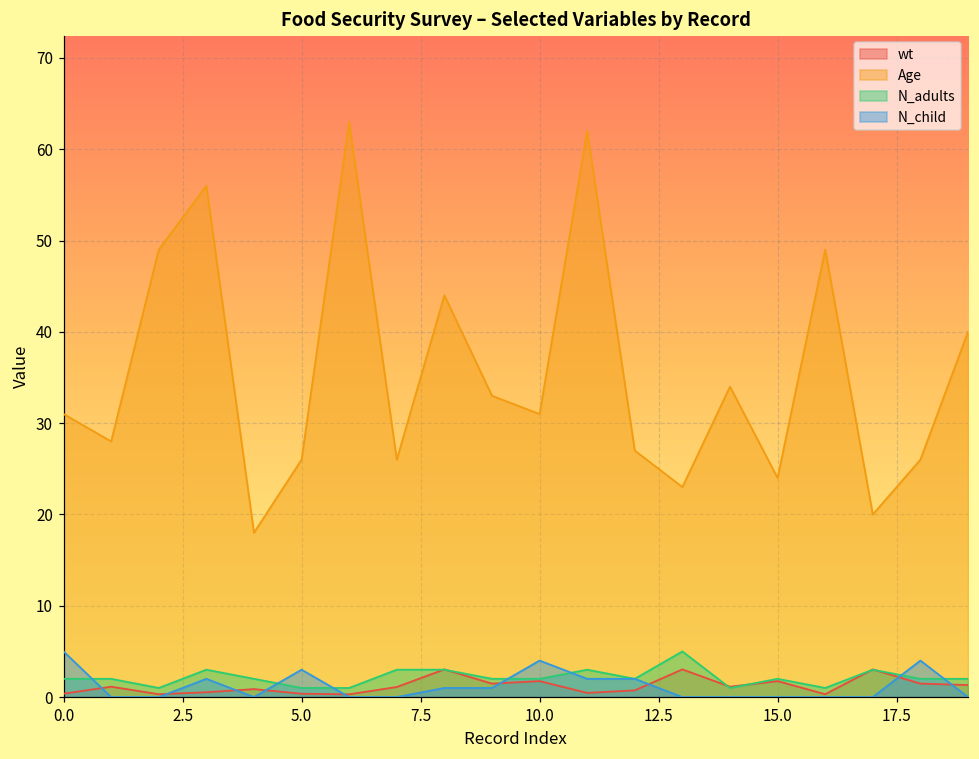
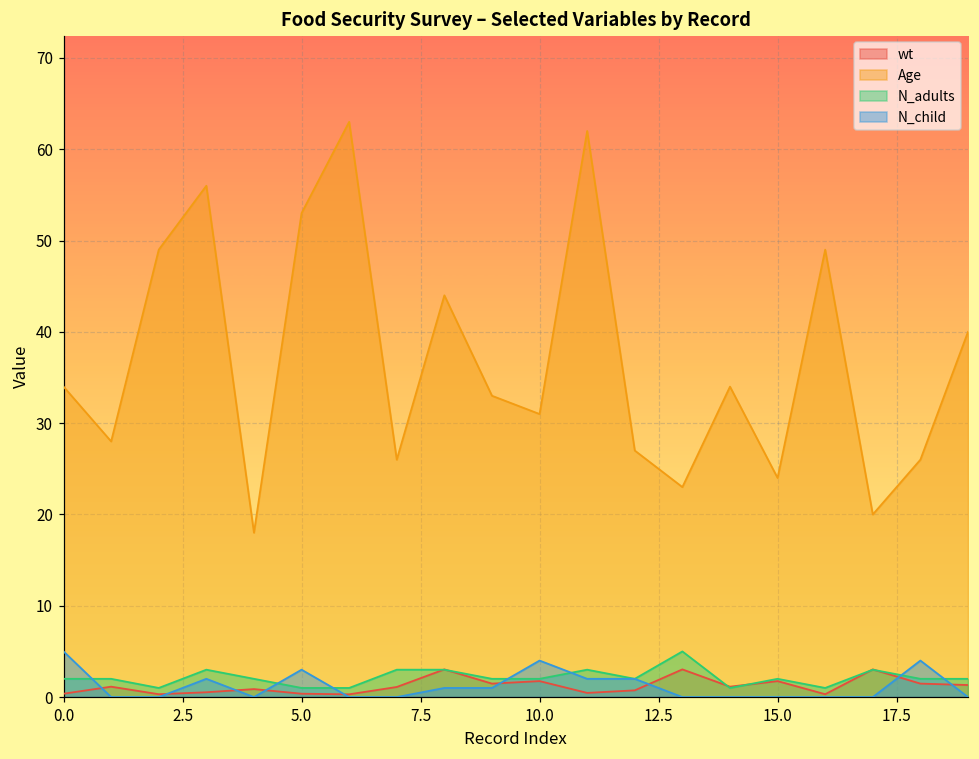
  {
    "wt": {
      "0.0": 0,
      "5.0": 0
    },
    "Age": {
-     "0.0": 31,
-     "5.0": 26,
+     "0.0": 34,
+     "5.0": 53,
      "10.0": 31,
      "15.0": 24
    },
    "N_adults": {
      "0.0": 2,
      "5.0": 1
    },
    "N_child": {
      "0.0": 5,
      "5.0": 3,
      "10.0": 4,
      "15.0": 0
    }
  }
